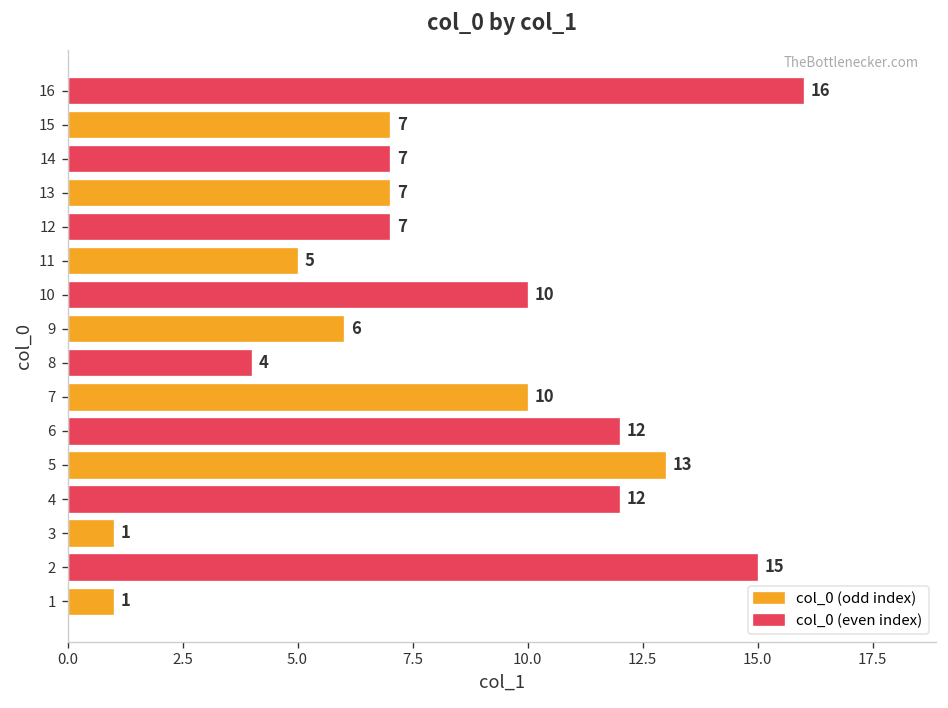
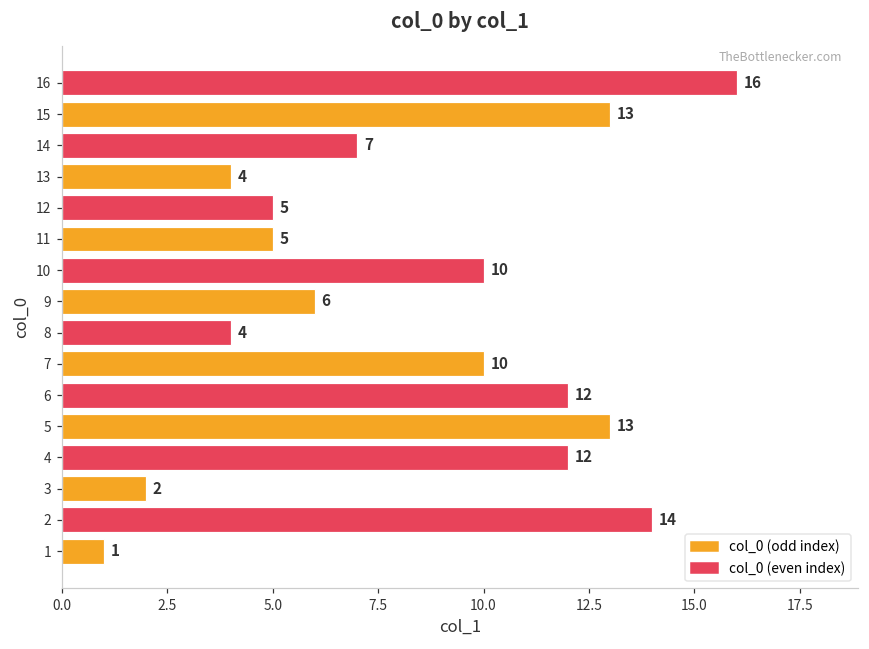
  {
    "16": 16,
-   "15": 7,
+   "15": 13,
    "14": 7,
-   "13": 7,
-   "12": 7,
+   "13": 4,
+   "12": 5,
    "11": 5,
    "10": 10,
    "9": 6,
    "8": 4,
    "7": 10,
    "6": 12,
    "5": 13,
    "4": 12,
-   "3": 1,
-   "2": 15,
+   "3": 2,
+   "2": 14,
    "1": 1
  }
